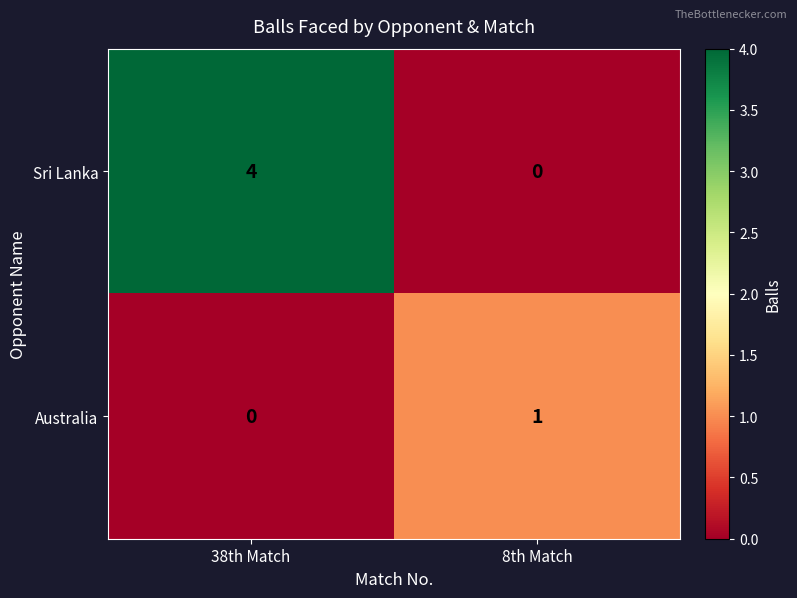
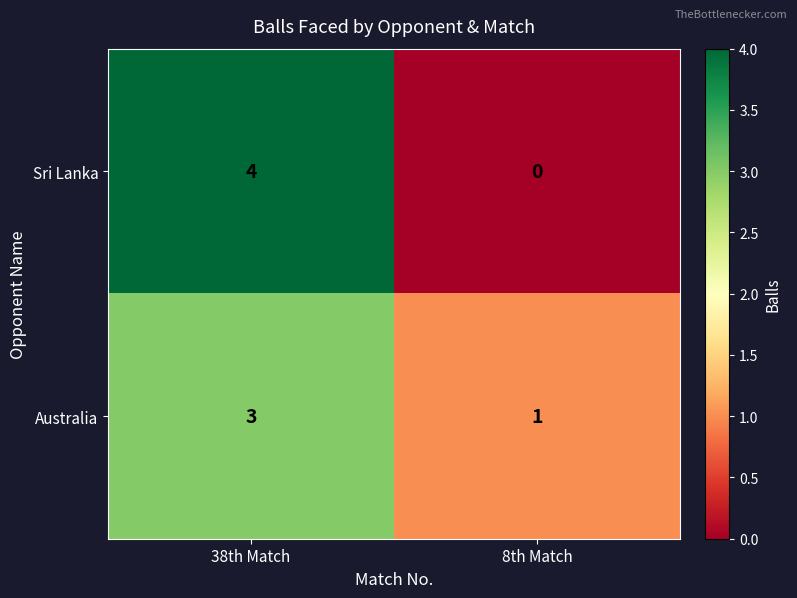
  {
    "Sri Lanka": {
      "38th Match": 4,
      "8th Match": 0
    },
    "Australia": {
-     "38th Match": 0,
+     "38th Match": 3,
      "8th Match": 1
    }
  }
